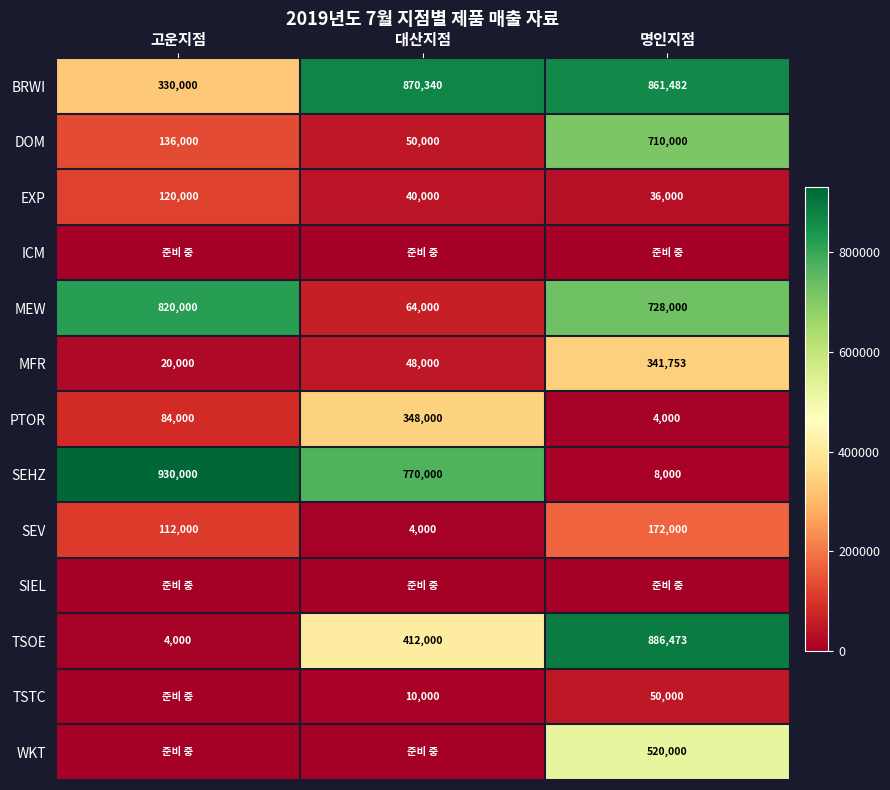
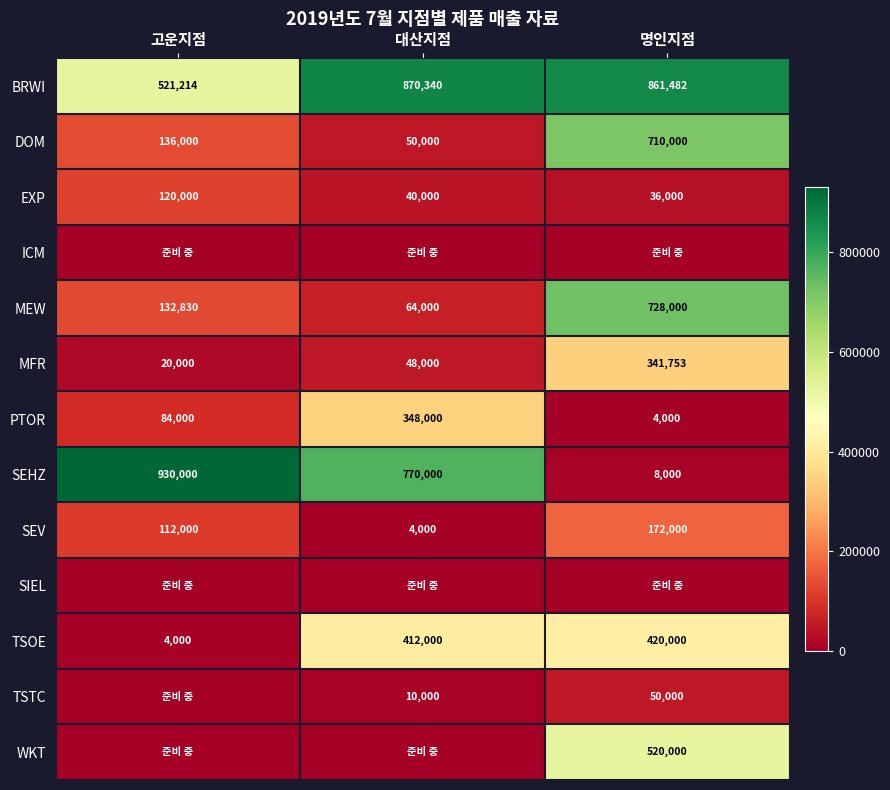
  {
    "BRWI": {
-     "고운지점": "330,000",
+     "고운지점": "521,214",
      "대산지점": "870,340",
      "명인지점": "861,482"
    },
    "DOM": {
      "고운지점": "136,000",
      "대산지점": "50,000",
      "명인지점": "710,000"
    },
    "EXP": {
      "고운지점": "120,000",
      "대산지점": "40,000",
      "명인지점": "36,000"
    },
    "MEW": {
-     "고운지점": "820,000",
+     "고운지점": "132,830",
      "대산지점": "64,000",
      "명인지점": "728,000"
    },
    "MFR": {
      "고운지점": "20,000",
      "대산지점": "48,000",
      "명인지점": "341,753"
    },
    "PTOR": {
      "고운지점": "84,000",
      "대산지점": "348,000",
      "명인지점": "4,000"
    },
    "SEHZ": {
      "고운지점": "930,000",
      "대산지점": "770,000",
      "명인지점": "8,000"
    },
    "SEV": {
      "고운지점": "112,000",
      "대산지점": "4,000",
      "명인지점": "172,000"
    },
    "TSOE": {
      "고운지점": "4,000",
      "대산지점": "412,000",
-     "명인지점": "886,473"
+     "명인지점": "420,000"
    },
    "TSTC": {
      "대산지점": "10,000",
      "명인지점": "50,000"
    },
    "WKT": {
      "명인지점": "520,000"
    }
  }
